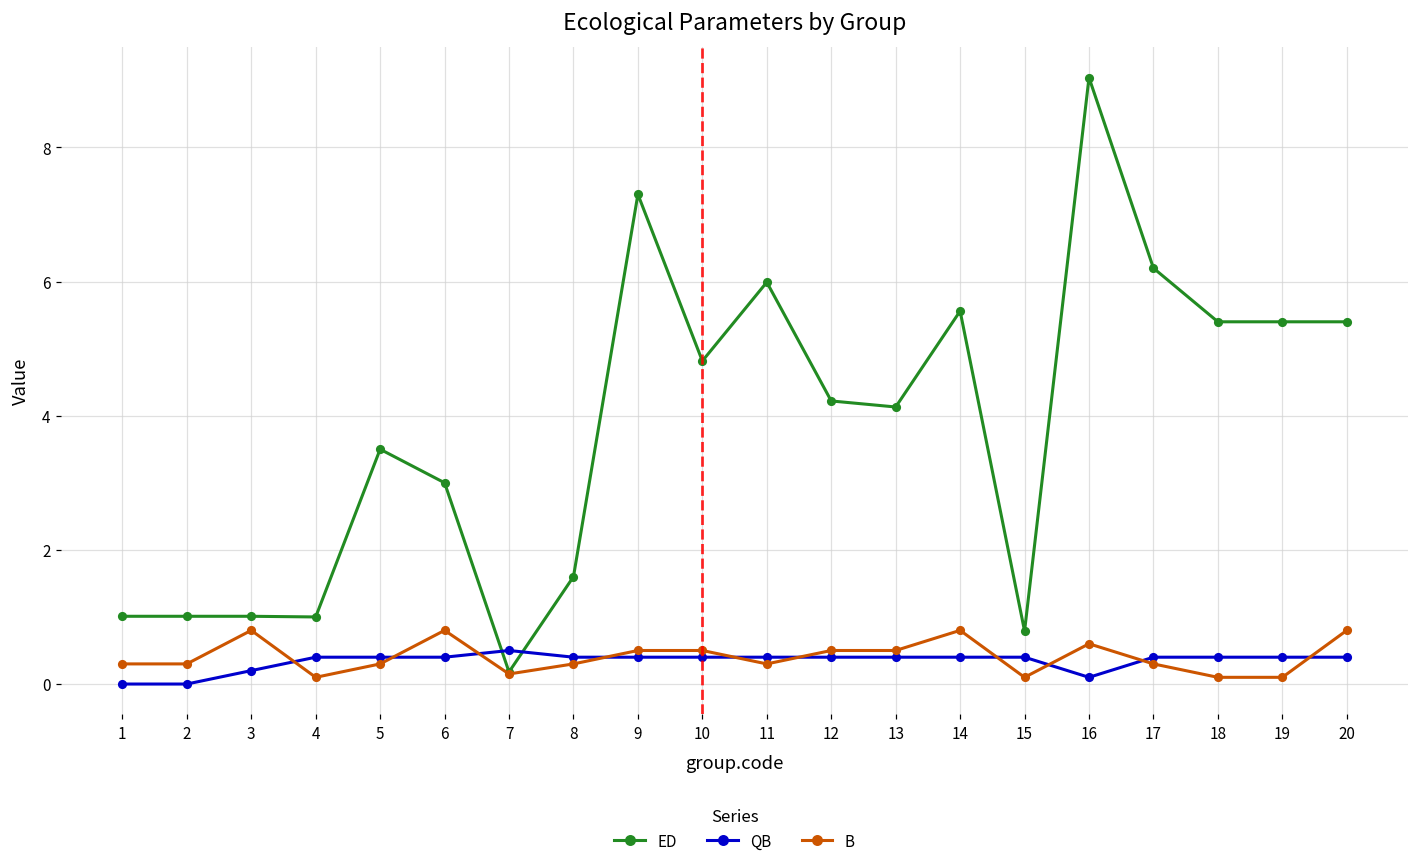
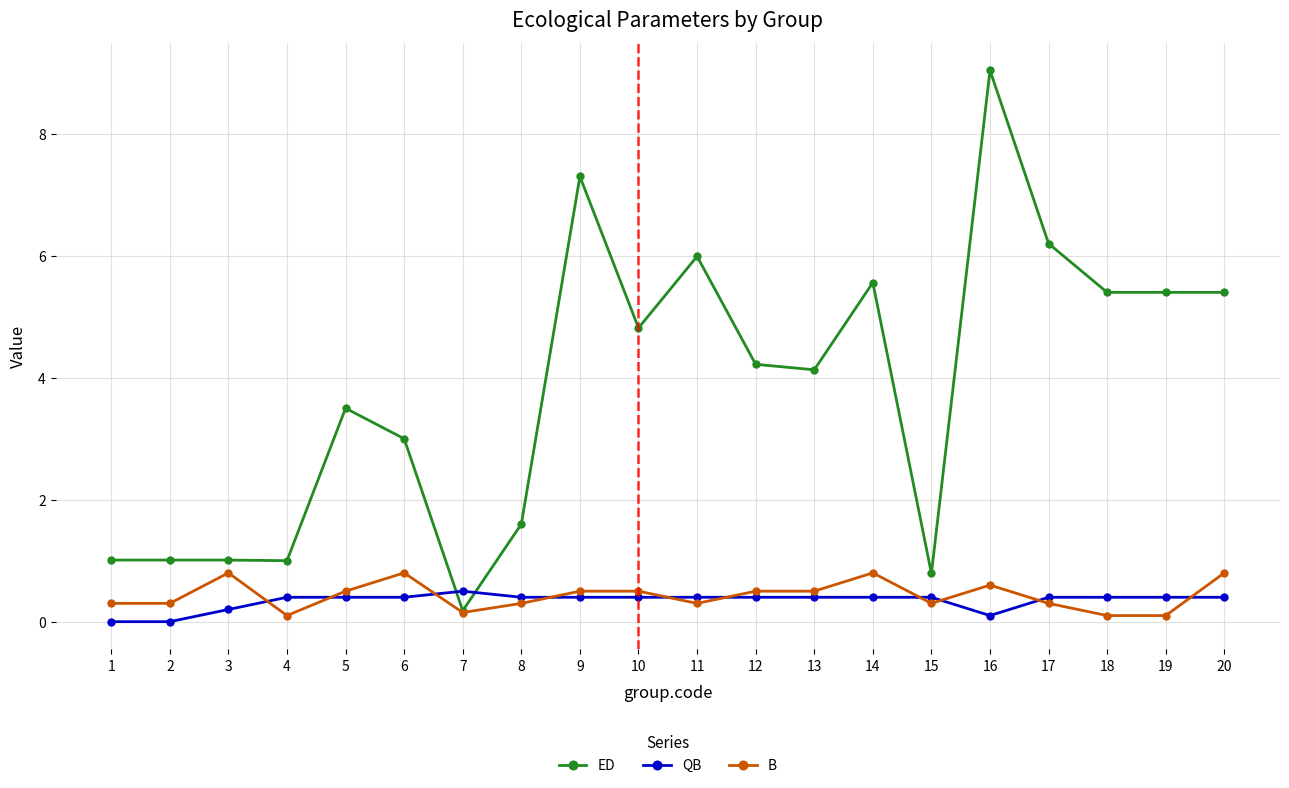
  {
    "ED": {
      "1": 1.0,
      "2": 1.0,
      "3": 1.0,
      "4": 1.0,
      "5": 3.5,
      "6": 3.0,
      "8": 1.6,
      "9": 7.3,
      "10": 4.8,
      "11": 6.0,
      "12": 4.2,
      "13": 4.1,
      "14": 5.6,
      "15": 0.8,
      "16": 9.0,
      "17": 6.2,
      "18": 5.4,
      "19": 5.4,
      "20": 5.4
    },
    "QB": {
      "1": 0.0,
      "2": 0.0,
      "3": 0.2,
      "4": 0.4,
      "5": 0.4,
      "6": 0.4,
      "7": 0.5,
      "8": 0.4,
      "9": 0.4,
      "10": 0.4,
      "11": 0.4,
      "12": 0.4,
      "13": 0.4,
      "14": 0.4,
      "15": 0.4,
      "16": 0.1,
      "17": 0.4,
      "18": 0.4,
      "19": 0.4,
      "20": 0.4
    },
    "B": {
      "1": 0.3,
      "2": 0.3,
      "3": 0.8,
      "4": 0.1,
-     "5": 0.3,
+     "5": 0.5,
      "6": 0.8,
      "8": 0.3,
      "9": 0.5,
      "10": 0.5,
      "11": 0.3,
      "12": 0.5,
      "13": 0.5,
      "14": 0.8,
-     "15": 0.1,
+     "15": 0.3,
      "16": 0.6,
      "17": 0.3,
      "18": 0.1,
      "19": 0.1,
      "20": 0.8
    }
  }
